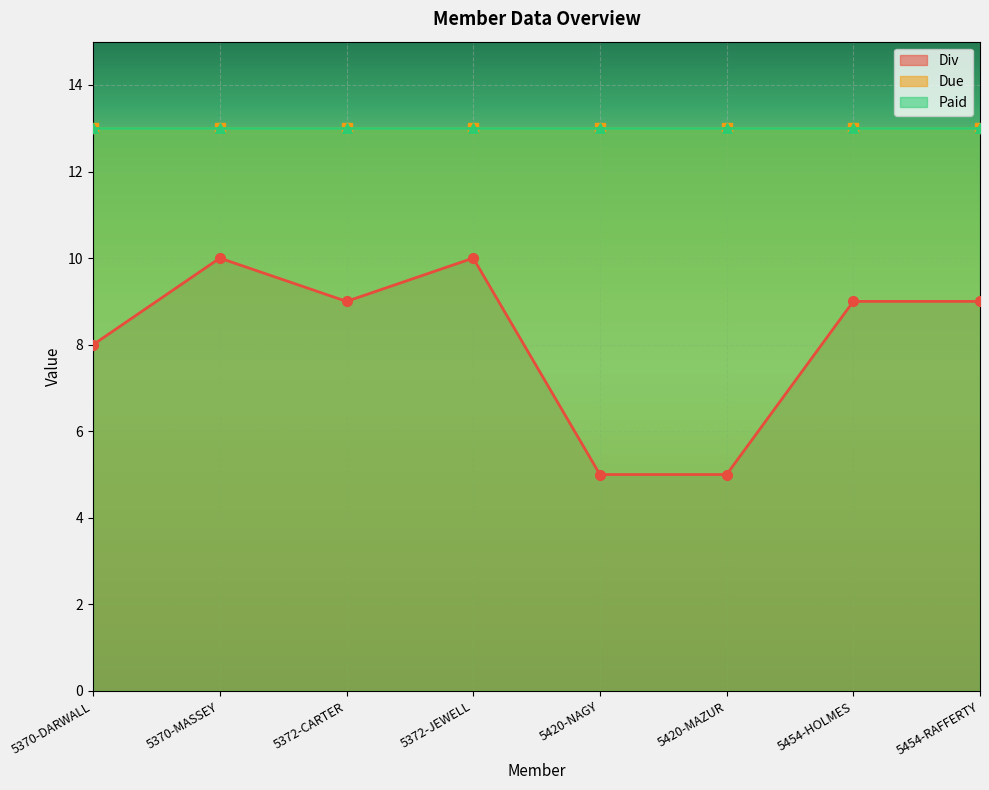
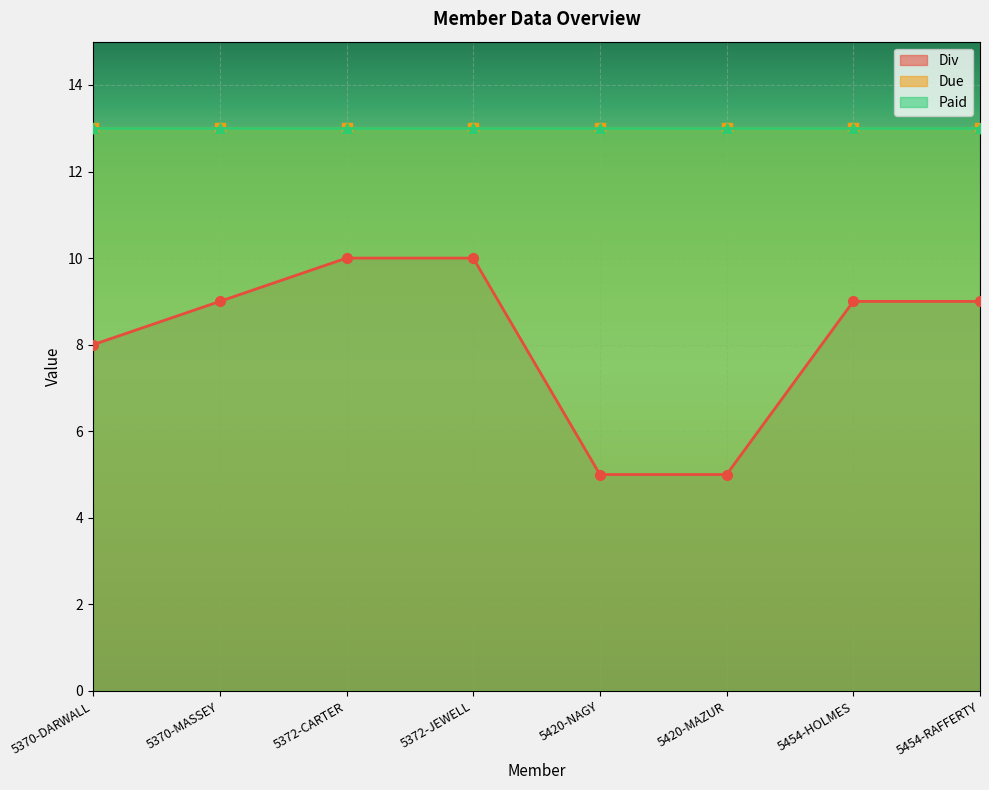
  {
    "Div": {
      "5370-DARWALL": 8,
-     "5370-MASSEY": 10,
-     "5372-CARTER": 9,
+     "5370-MASSEY": 9,
+     "5372-CARTER": 10,
      "5372-JEWELL": 10,
      "5420-NAGY": 5,
      "5420-MAZUR": 5,
      "5454-HOLMES": 9,
      "5454-RAFFERTY": 9
    },
    "Paid": {
      "5370-DARWALL": 13,
      "5370-MASSEY": 13,
      "5372-CARTER": 13,
      "5372-JEWELL": 13,
      "5420-NAGY": 13,
      "5420-MAZUR": 13,
      "5454-HOLMES": 13,
      "5454-RAFFERTY": 13
    }
  }
